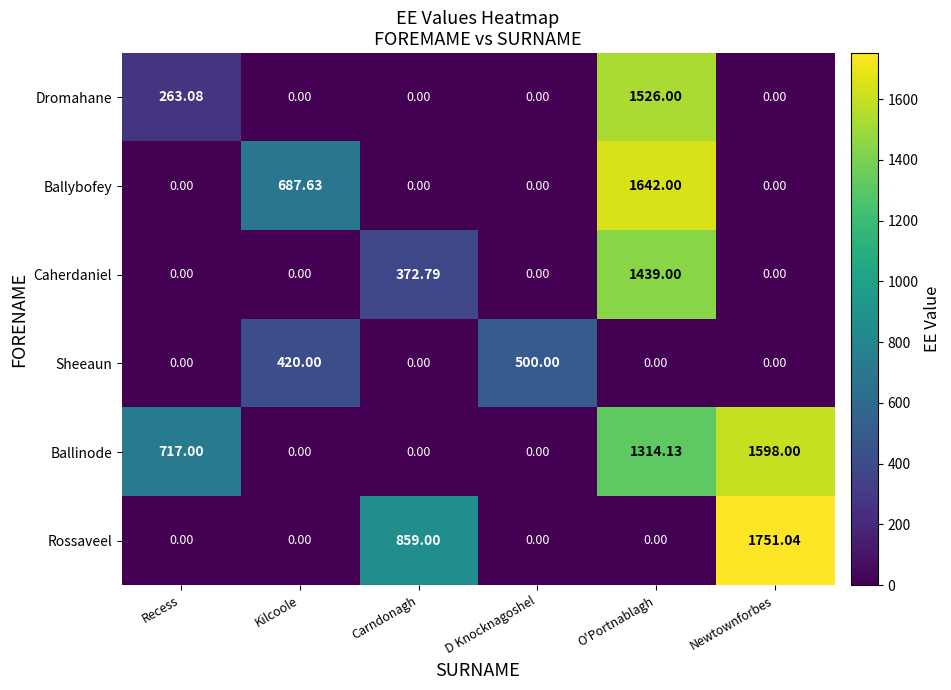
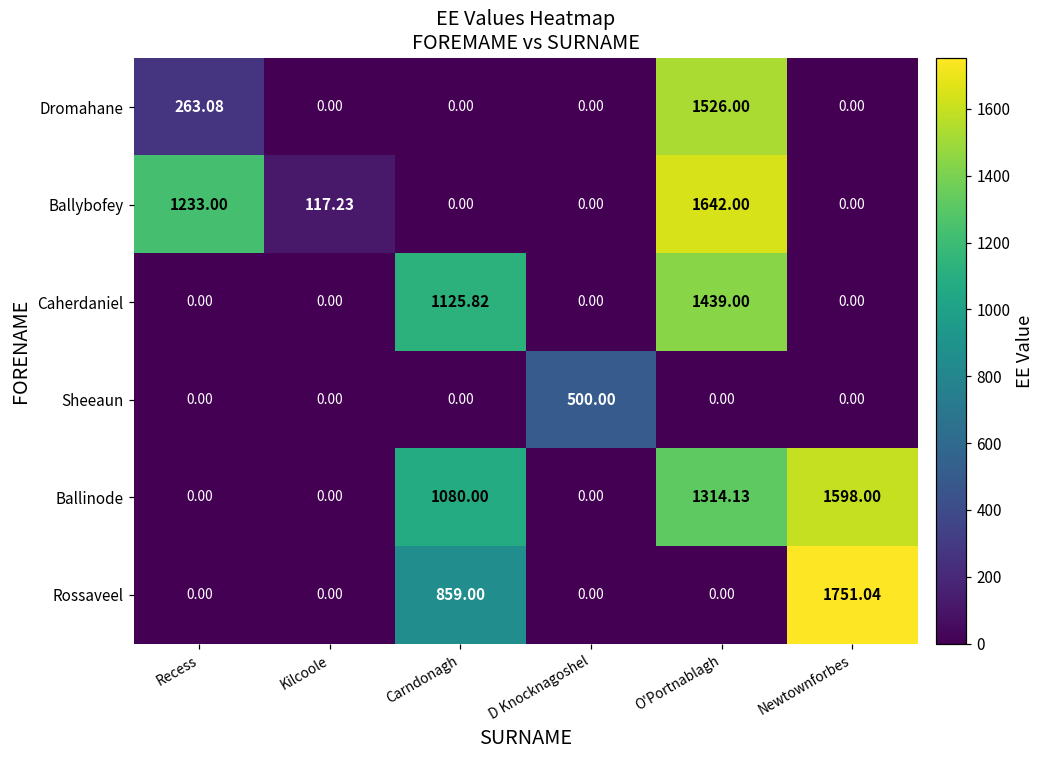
  {
    "Dromahane": {
      "Recess": 263.08,
      "Kilcoole": 0.00,
      "Carndonagh": 0.00,
      "D Knocknagoshel": 0.00,
      "O'Portnablagh": 1526.00,
      "Newtownforbes": 0.00
    },
    "Ballybofey": {
-     "Recess": 0.00,
-     "Kilcoole": 687.63,
+     "Recess": 1233.00,
+     "Kilcoole": 117.23,
      "Carndonagh": 0.00,
      "D Knocknagoshel": 0.00,
      "O'Portnablagh": 1642.00,
      "Newtownforbes": 0.00
    },
    "Caherdaniel": {
      "Recess": 0.00,
      "Kilcoole": 0.00,
-     "Carndonagh": 372.79,
+     "Carndonagh": 1125.82,
      "D Knocknagoshel": 0.00,
      "O'Portnablagh": 1439.00,
      "Newtownforbes": 0.00
    },
    "Sheeaun": {
      "Recess": 0.00,
-     "Kilcoole": 420.00,
+     "Kilcoole": 0.00,
      "Carndonagh": 0.00,
      "D Knocknagoshel": 500.00,
      "O'Portnablagh": 0.00,
      "Newtownforbes": 0.00
    },
    "Ballinode": {
-     "Recess": 717.00,
+     "Recess": 0.00,
      "Kilcoole": 0.00,
-     "Carndonagh": 0.00,
+     "Carndonagh": 1080.00,
      "D Knocknagoshel": 0.00,
      "O'Portnablagh": 1314.13,
      "Newtownforbes": 1598.00
    },
    "Rossaveel": {
      "Recess": 0.00,
      "Kilcoole": 0.00,
      "Carndonagh": 859.00,
      "D Knocknagoshel": 0.00,
      "O'Portnablagh": 0.00,
      "Newtownforbes": 1751.04
    }
  }
